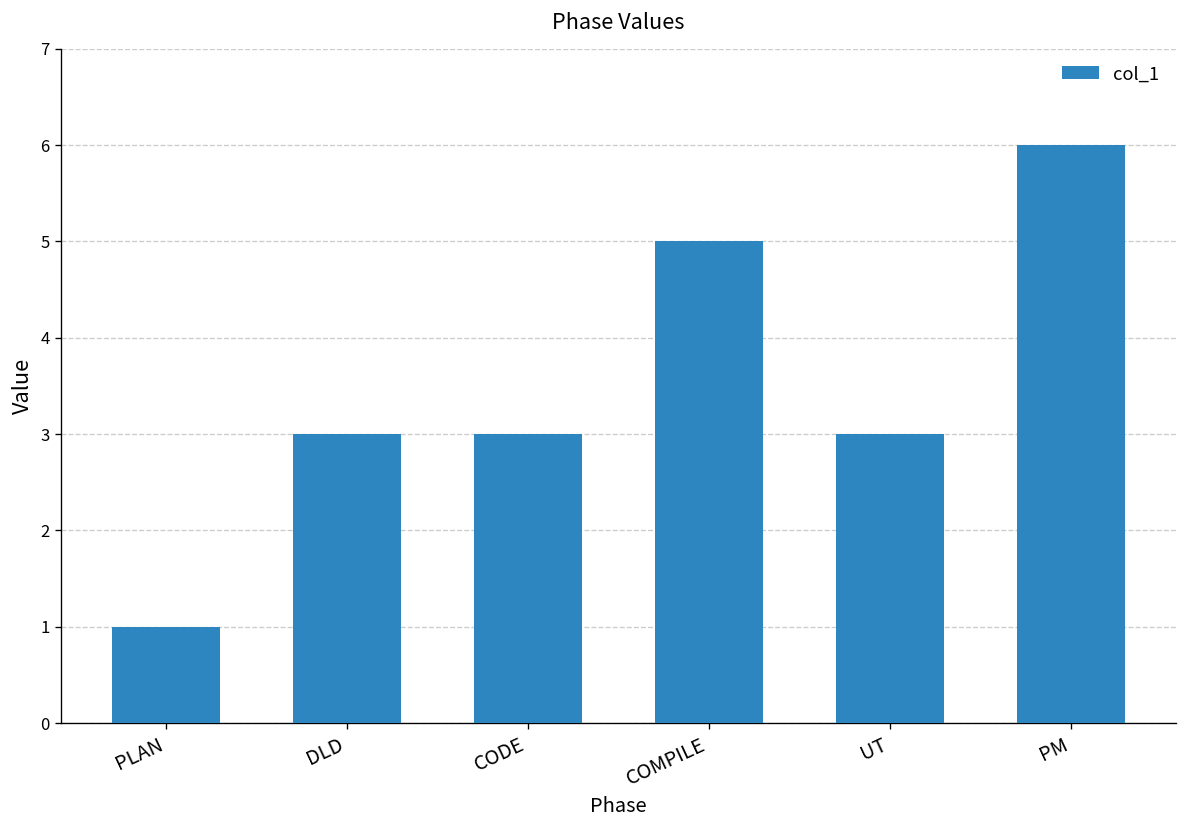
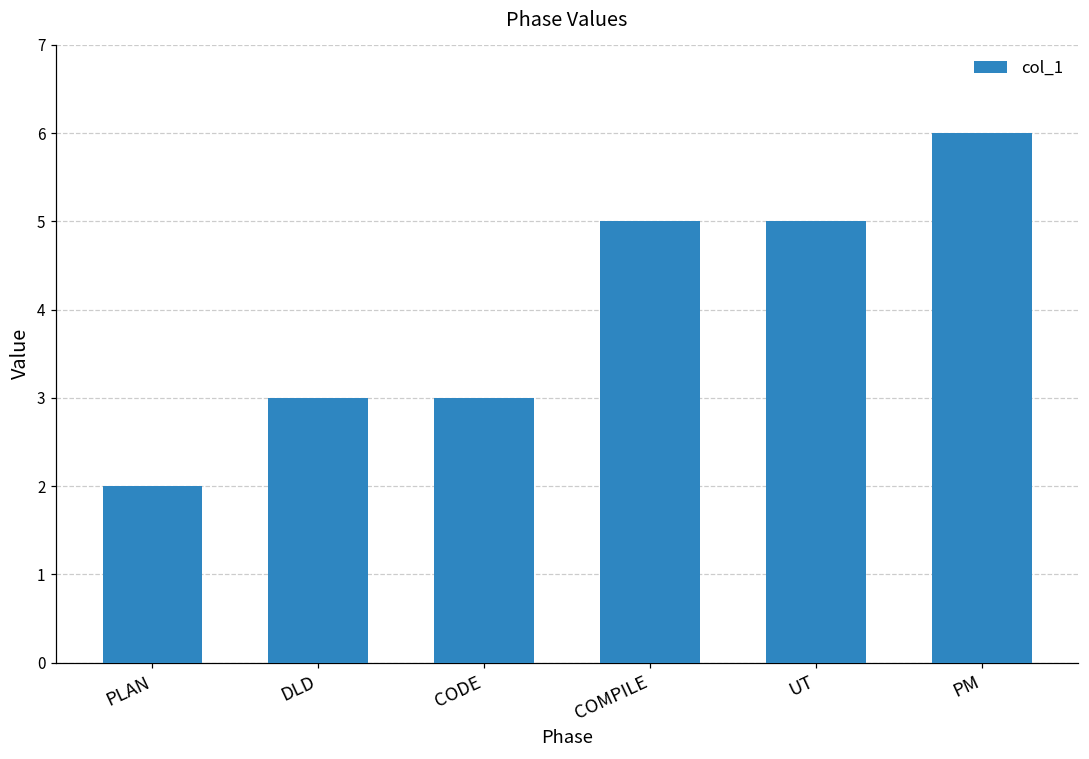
  {
-   "PLAN": 1,
+   "PLAN": 2,
    "DLD": 3,
    "CODE": 3,
    "COMPILE": 5,
-   "UT": 3,
+   "UT": 5,
    "PM": 6
  }
